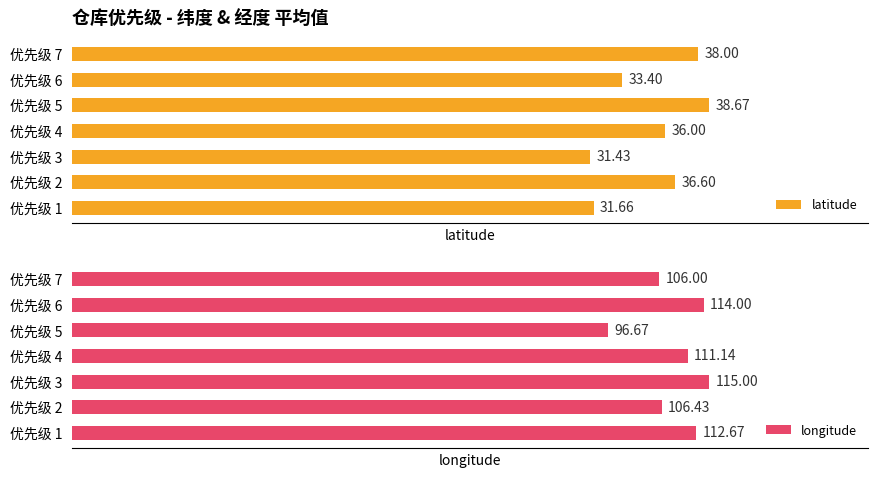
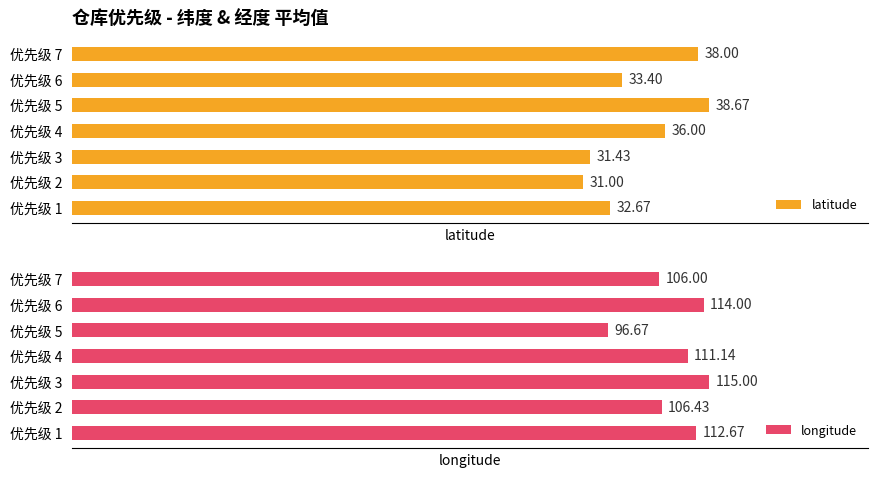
  {
    "仓库优先级 - 纬度 & 经度 平均值": {
      "优先级 7": 38.00,
      "优先级 6": 33.40,
      "优先级 5": 38.67,
      "优先级 4": 36.00,
      "优先级 3": 31.43,
-     "优先级 2": 36.60,
-     "优先级 1": 31.66
+     "优先级 2": 31.00,
+     "优先级 1": 32.67
    }
  }
